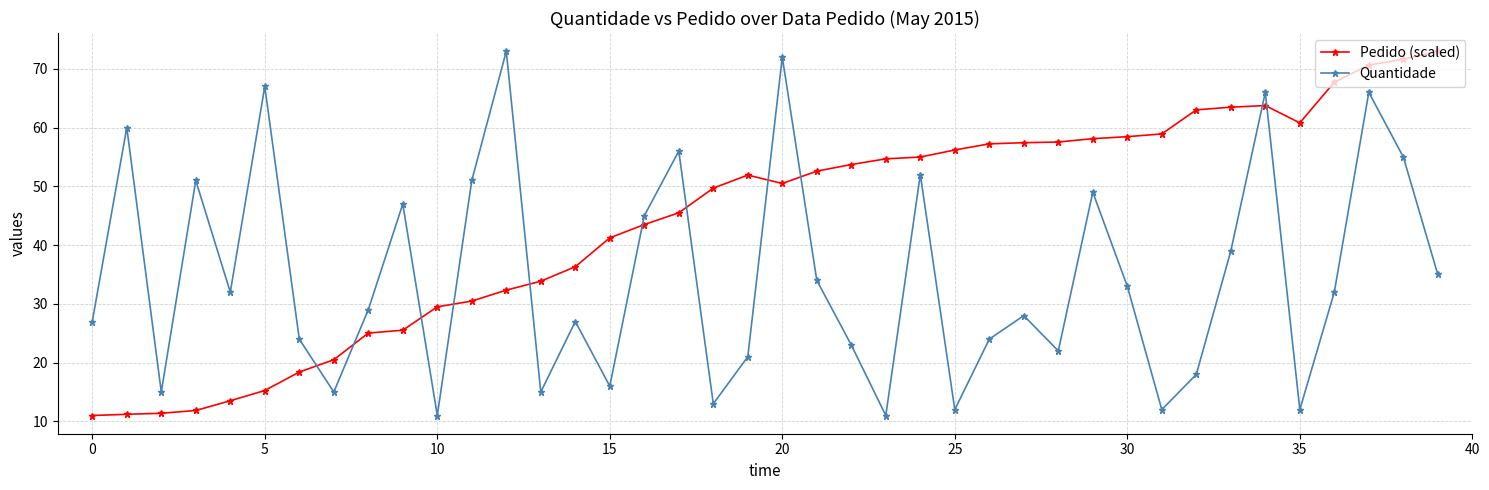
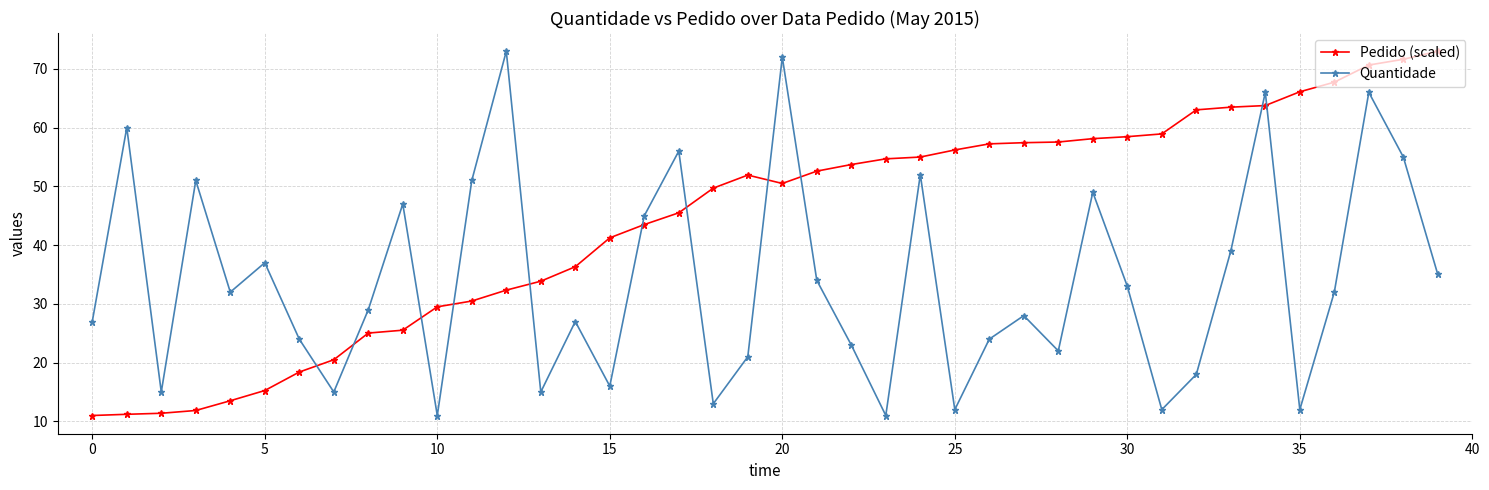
  {
    "Pedido (scaled)": {
      "0": 11,
      "5": 15,
      "10": 29,
      "15": 41,
      "20": 50,
      "25": 56,
      "30": 58,
-     "35": 61
+     "35": 66
    },
    "Quantidade": {
      "0": 27,
-     "5": 67,
+     "5": 37,
      "10": 11,
      "15": 16,
      "20": 72,
      "25": 12,
      "30": 33,
      "35": 12
    }
  }
